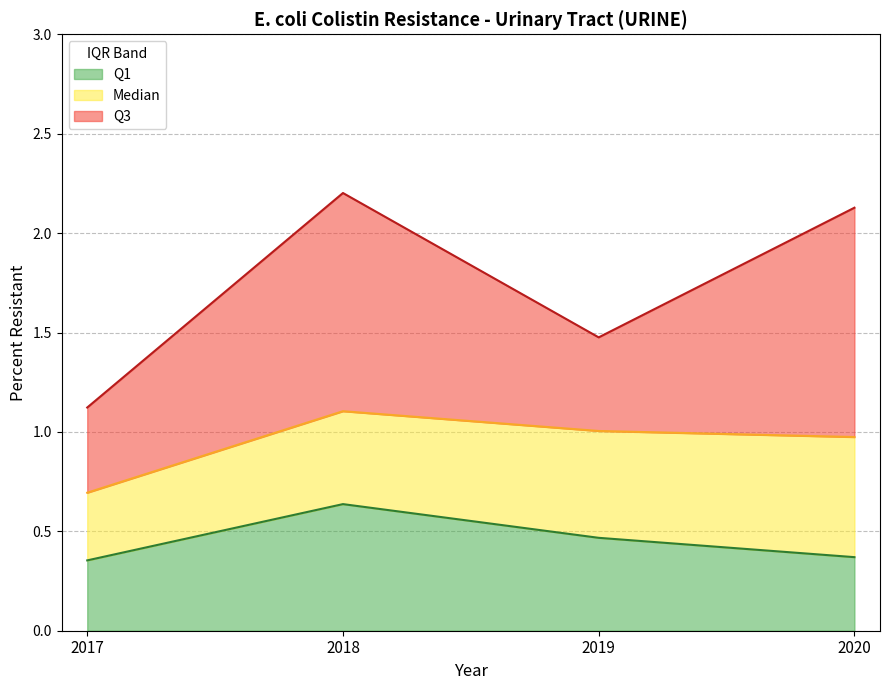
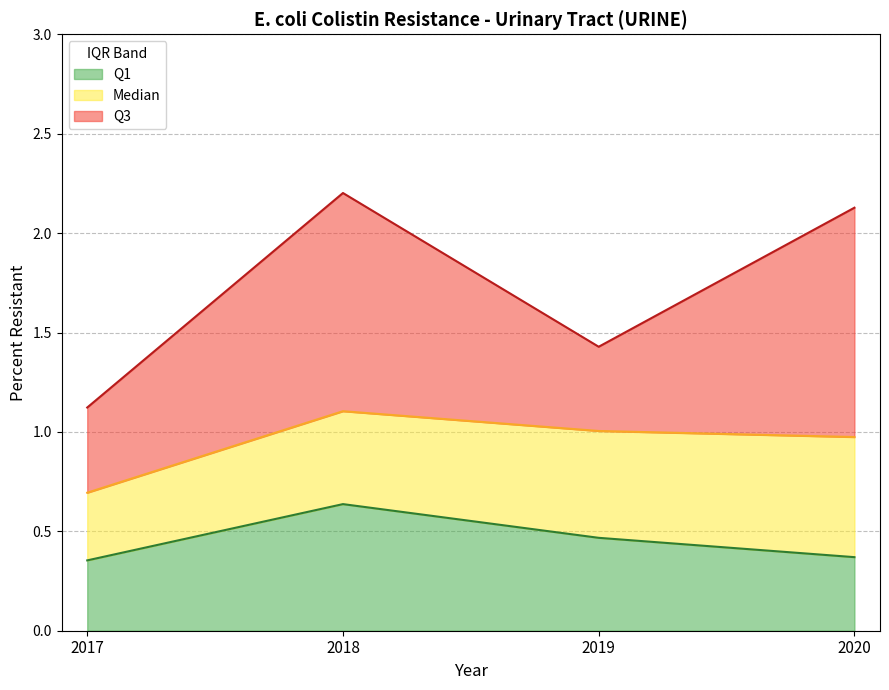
  {
    "Q1": {
      "2017": 0.35,
      "2018": 0.64,
      "2019": 0.47,
      "2020": 0.37
    },
    "Median": {
      "2017": 0.69,
      "2018": 1.10,
      "2019": 1.00,
      "2020": 0.97
    },
    "Q3": {
      "2017": 1.12,
      "2018": 2.20,
-     "2019": 1.48,
+     "2019": 1.43,
      "2020": 2.13
    }
  }
